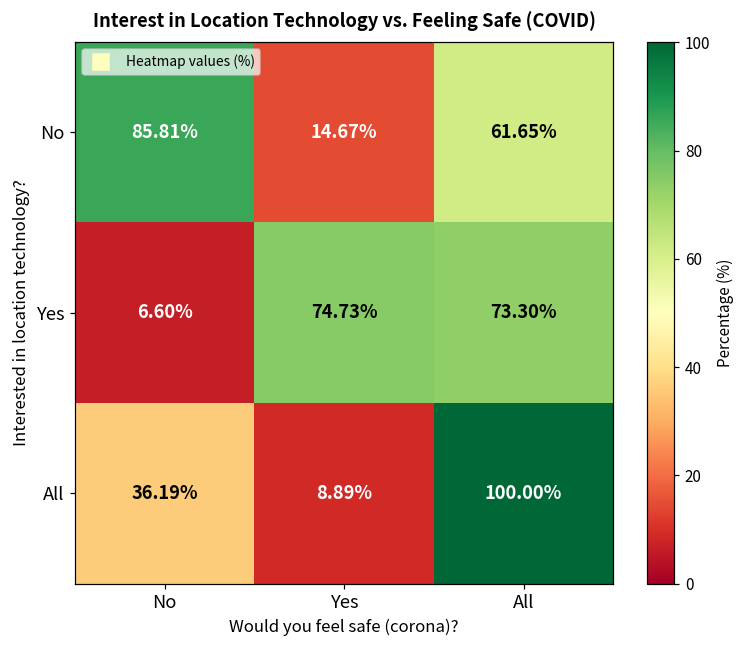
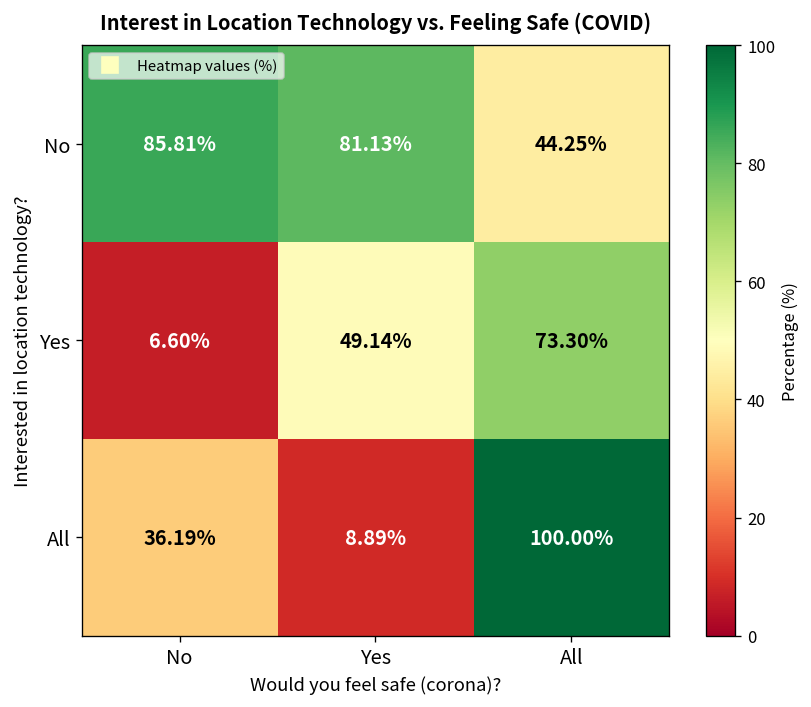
  {
    "No": {
      "No": "85.81%",
-     "Yes": "14.67%",
-     "All": "61.65%"
+     "Yes": "81.13%",
+     "All": "44.25%"
    },
    "Yes": {
      "No": "6.60%",
-     "Yes": "74.73%",
+     "Yes": "49.14%",
      "All": "73.30%"
    },
    "All": {
      "No": "36.19%",
      "Yes": "8.89%",
      "All": "100.00%"
    }
  }
